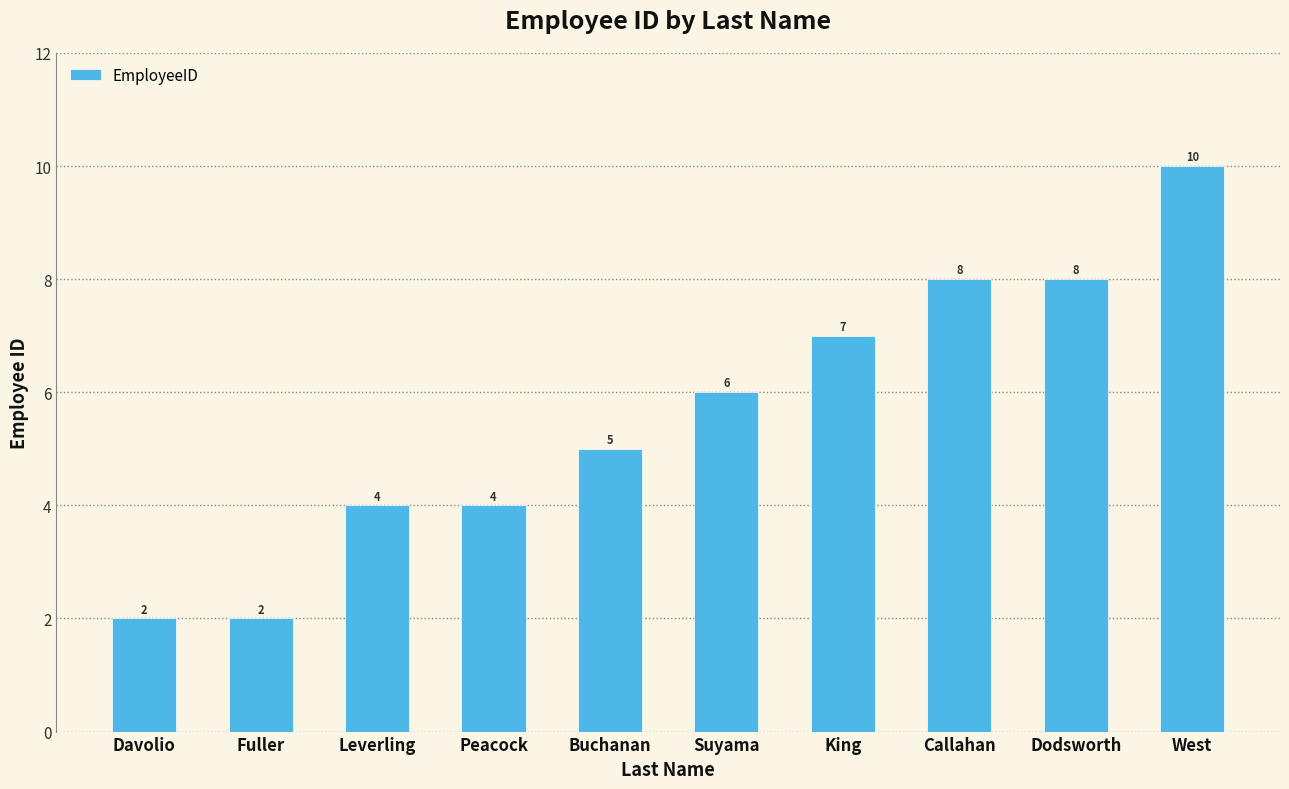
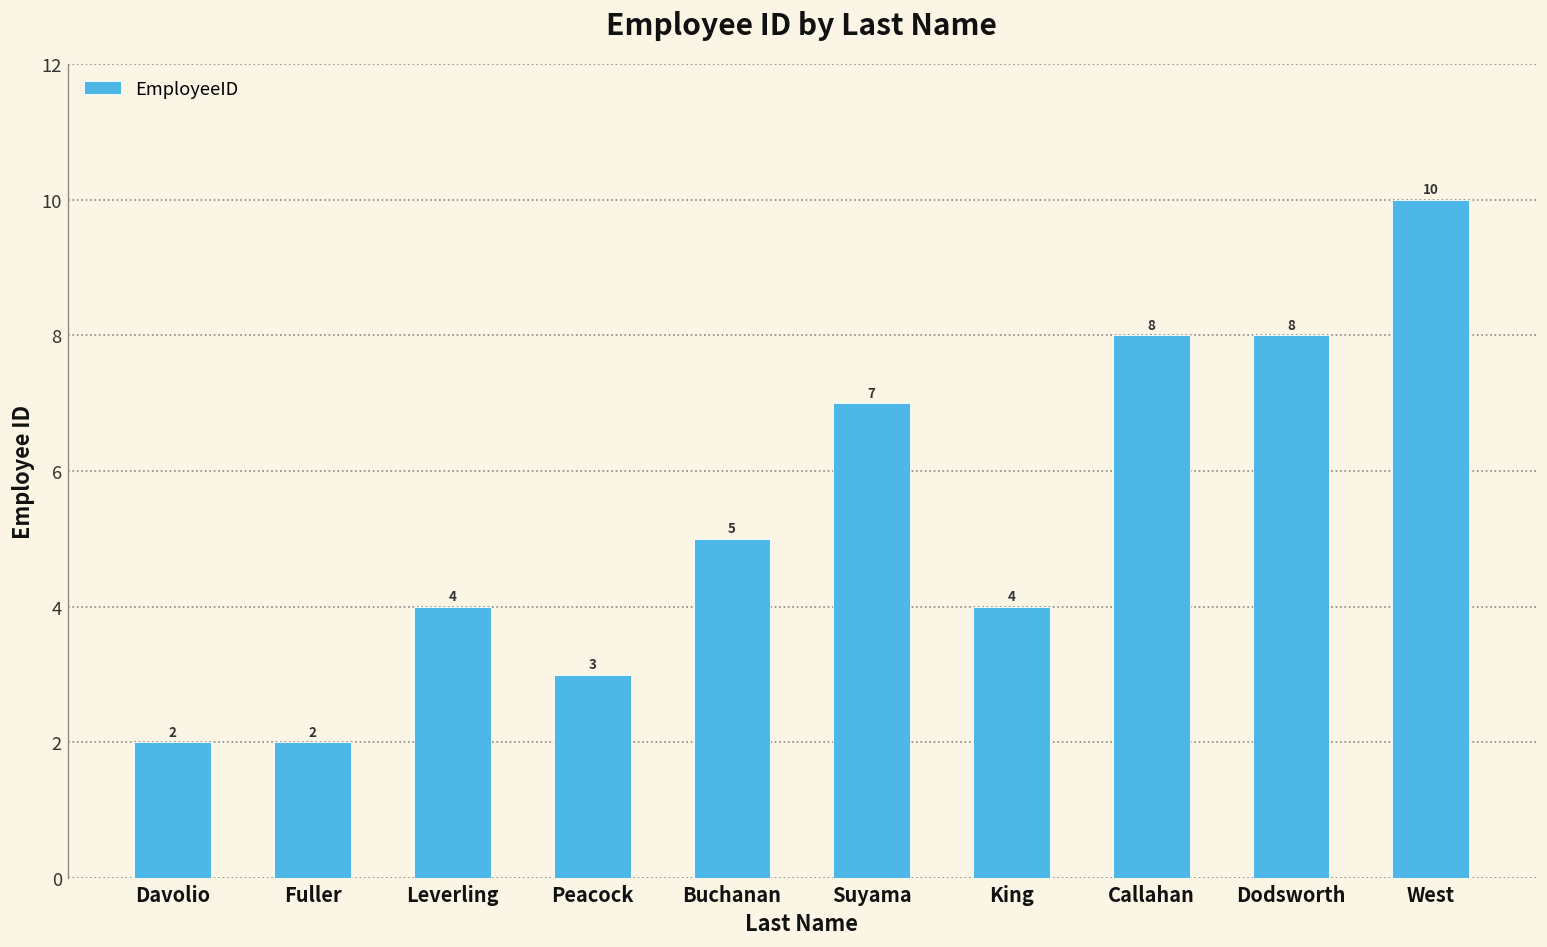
  {
    "Davolio": 2,
    "Fuller": 2,
    "Leverling": 4,
-   "Peacock": 4,
+   "Peacock": 3,
    "Buchanan": 5,
-   "Suyama": 6,
-   "King": 7,
+   "Suyama": 7,
+   "King": 4,
    "Callahan": 8,
    "Dodsworth": 8,
    "West": 10
  }
